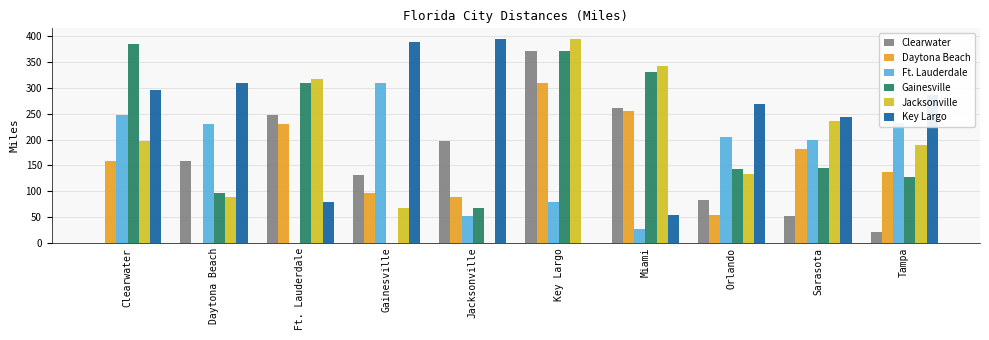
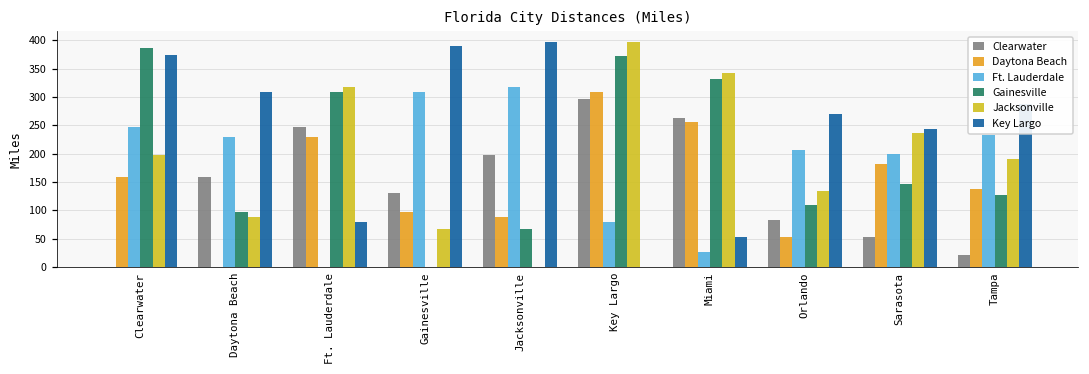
  {
    "Clearwater": {
      "Clearwater": 0,
      "Daytona Beach": 160,
      "Ft. Lauderdale": 250,
      "Gainesville": 130,
      "Jacksonville": 200,
-     "Key Largo": 370,
+     "Key Largo": 300,
      "Miami": 260,
      "Orlando": 80,
      "Sarasota": 50,
      "Tampa": 20
    },
    "Ft. Lauderdale": {
      "Clearwater": 250,
      "Daytona Beach": 230,
      "Ft. Lauderdale": 0,
      "Gainesville": 310,
-     "Jacksonville": 50,
+     "Jacksonville": 320,
      "Key Largo": 80,
      "Miami": 30,
      "Orlando": 210,
      "Sarasota": 200
    },
    "Gainesville": {
      "Clearwater": 390,
      "Daytona Beach": 100,
      "Ft. Lauderdale": 310,
      "Gainesville": 0,
      "Jacksonville": 70,
      "Key Largo": 370,
      "Miami": 330,
-     "Orlando": 140,
+     "Orlando": 110,
      "Sarasota": 150,
      "Tampa": 130
    },
    "Key Largo": {
-     "Clearwater": 300,
+     "Clearwater": 370,
      "Daytona Beach": 310,
      "Ft. Lauderdale": 80,
      "Gainesville": 390,
      "Jacksonville": 400,
      "Key Largo": 0,
      "Miami": 50,
      "Orlando": 270,
      "Sarasota": 240
    }
  }
